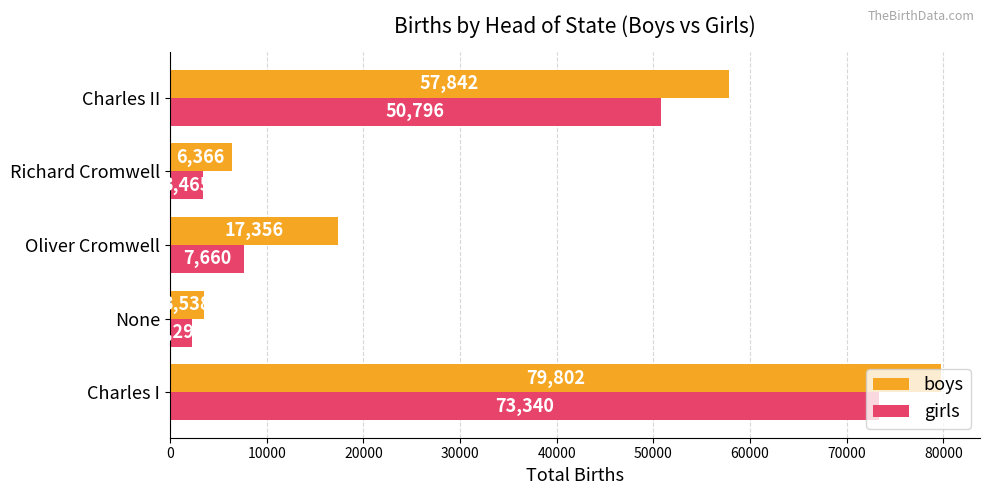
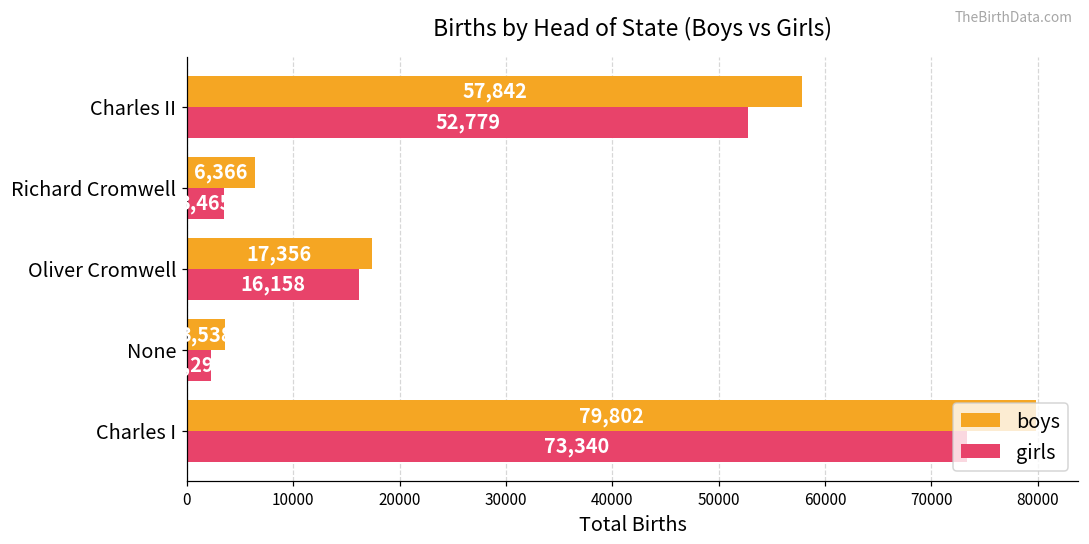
  {
    "boys": {
      "Charles II": "57,842",
      "Richard Cromwell": "6,366",
      "Oliver Cromwell": "17,356",
      "None": "3,538"
    },
    "girls": {
-     "Charles II": "50,796",
+     "Charles II": "52,779",
      "Richard Cromwell": "3,465",
-     "Oliver Cromwell": "7,660"
+     "Oliver Cromwell": "16,158"
    }
  }
